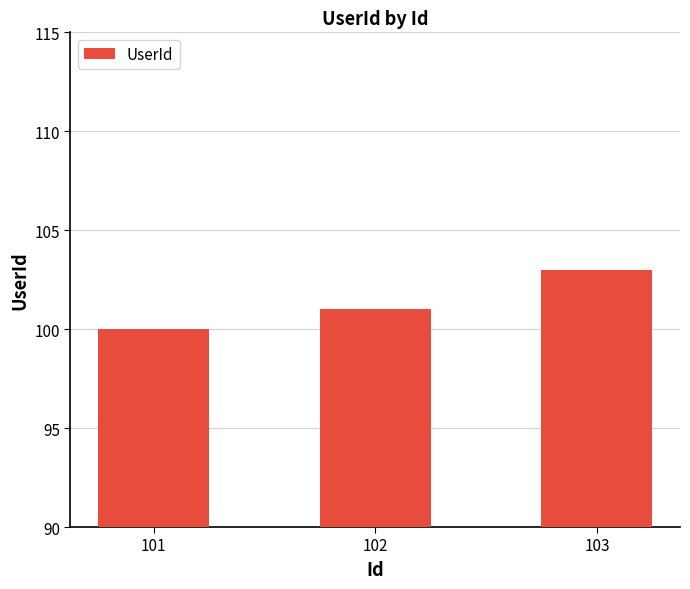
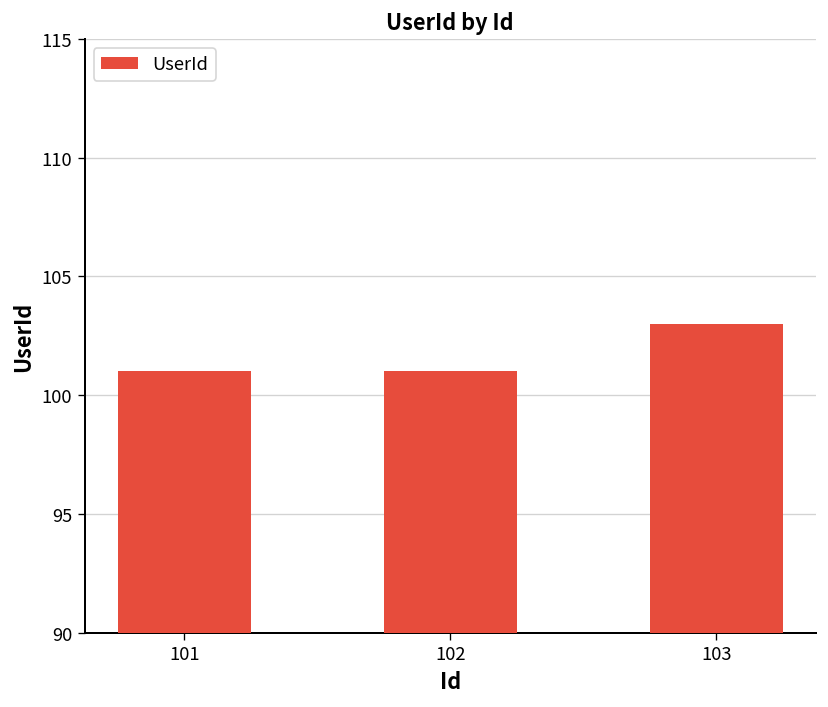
  {
-   "101": 100,
+   "101": 101,
    "102": 101,
    "103": 103
  }
